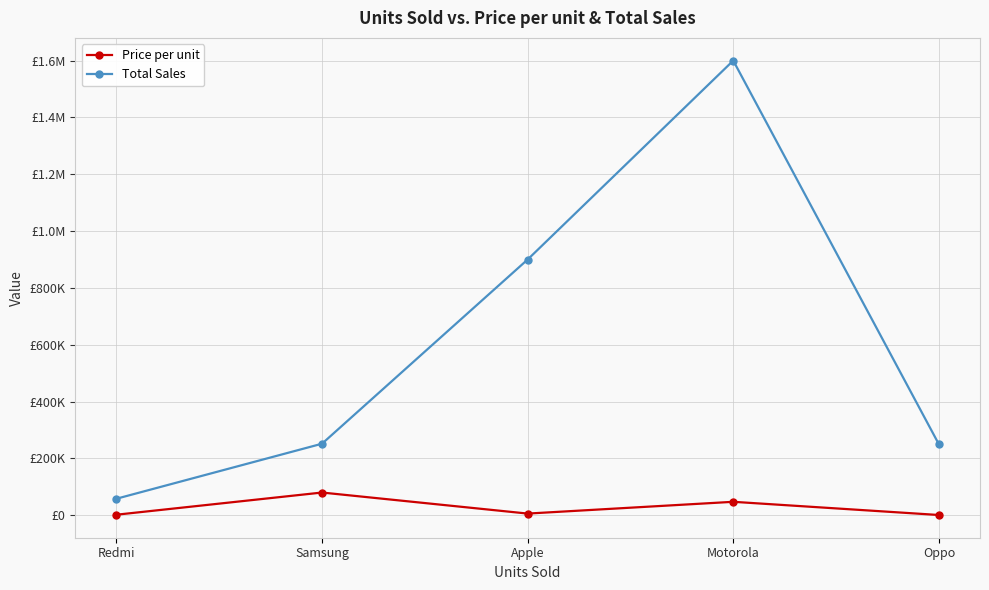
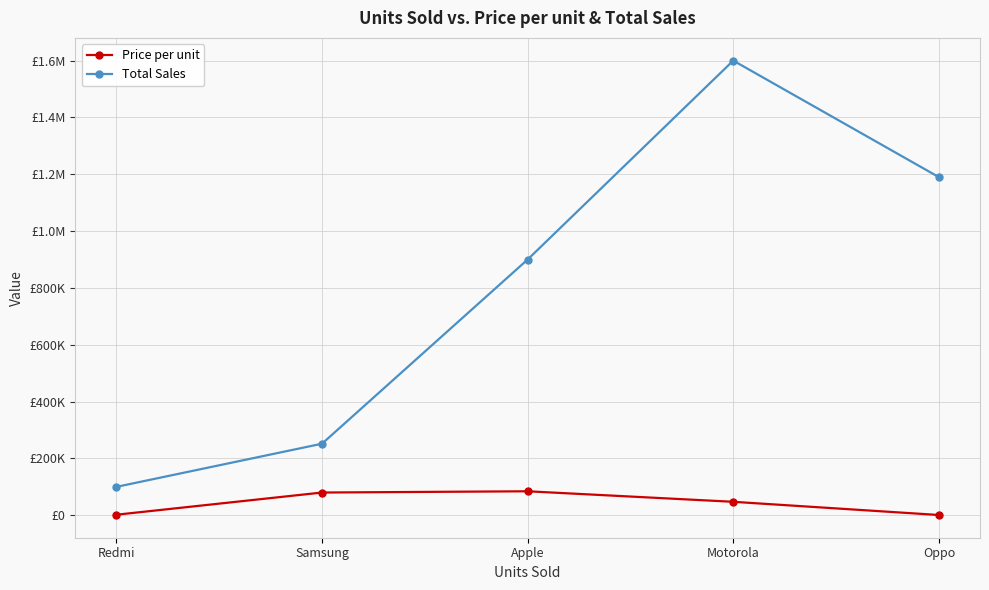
  {
    "Price per unit": {
      "Redmi": "£0",
      "Samsung": "£80000",
-     "Apple": "£10000",
+     "Apple": "£80000",
      "Motorola": "£50000",
      "Oppo": "£0"
    },
    "Total Sales": {
-     "Redmi": "£60000",
+     "Redmi": "£100000",
      "Samsung": "£250000",
      "Apple": "£900000",
      "Motorola": "£1600000",
-     "Oppo": "£250000"
+     "Oppo": "£1190000"
    }
  }
